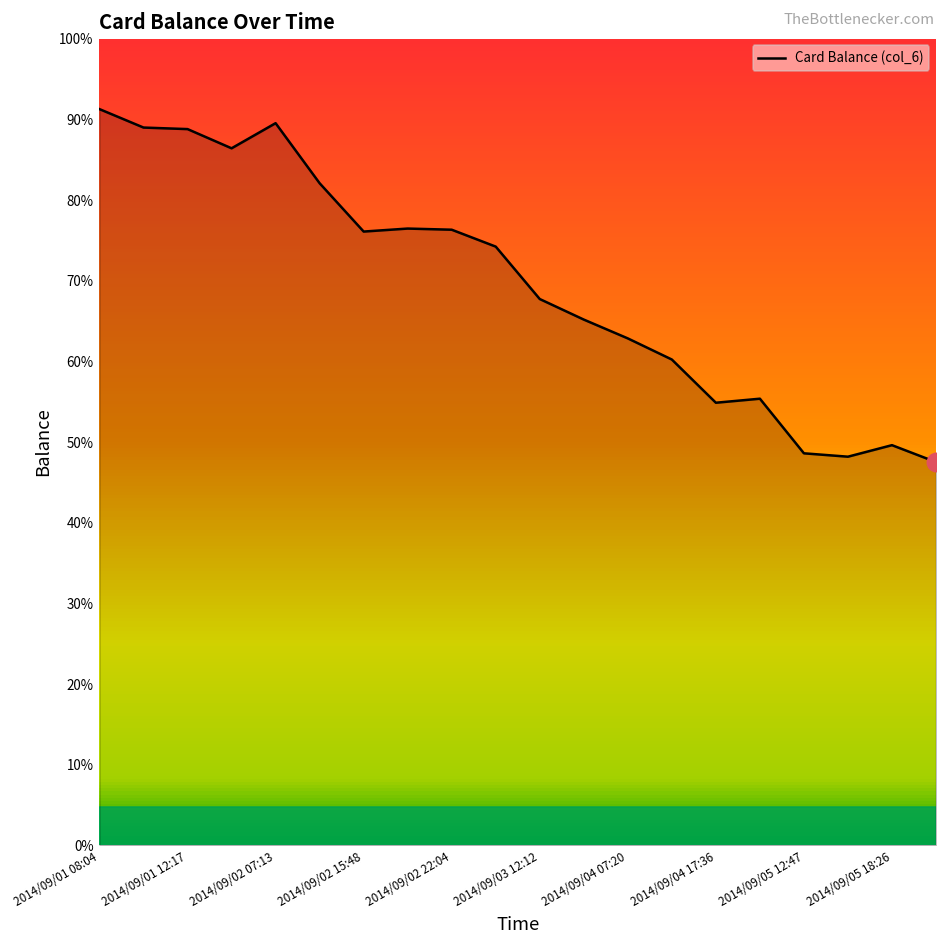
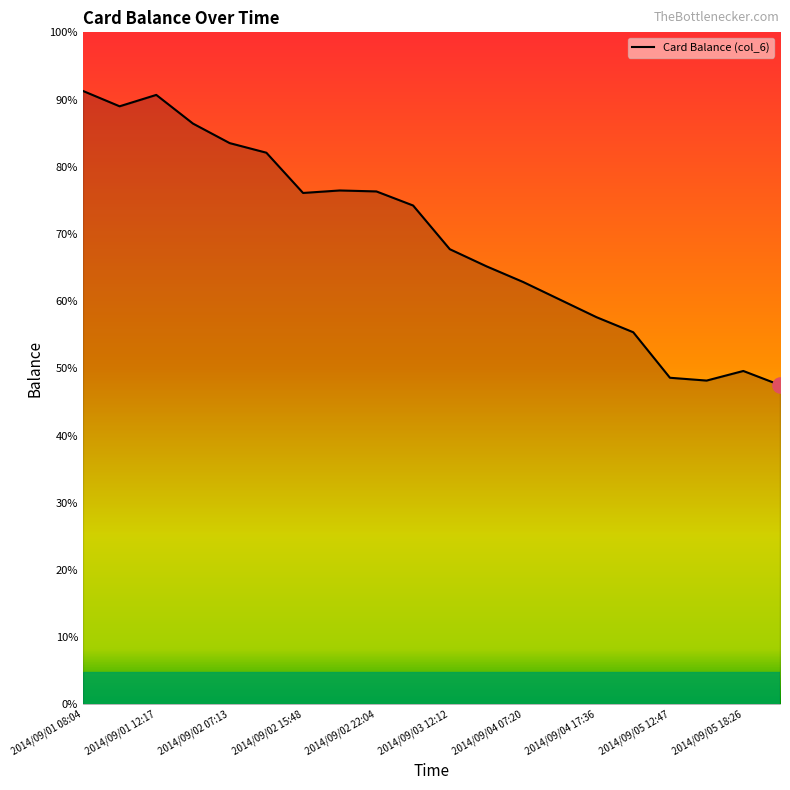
  {
    "Card Balance (col_6)": {
      "2014/09/01 08:04": "91%",
-     "2014/09/01 12:17": "89%",
-     "2014/09/02 07:13": "90%",
+     "2014/09/01 12:17": "91%",
+     "2014/09/02 07:13": "84%",
      "2014/09/02 15:48": "76%",
      "2014/09/02 22:04": "76%",
      "2014/09/03 12:12": "68%",
      "2014/09/04 07:20": "63%",
-     "2014/09/04 17:36": "55%",
+     "2014/09/04 17:36": "58%",
      "2014/09/05 12:47": "49%"
    }
  }
